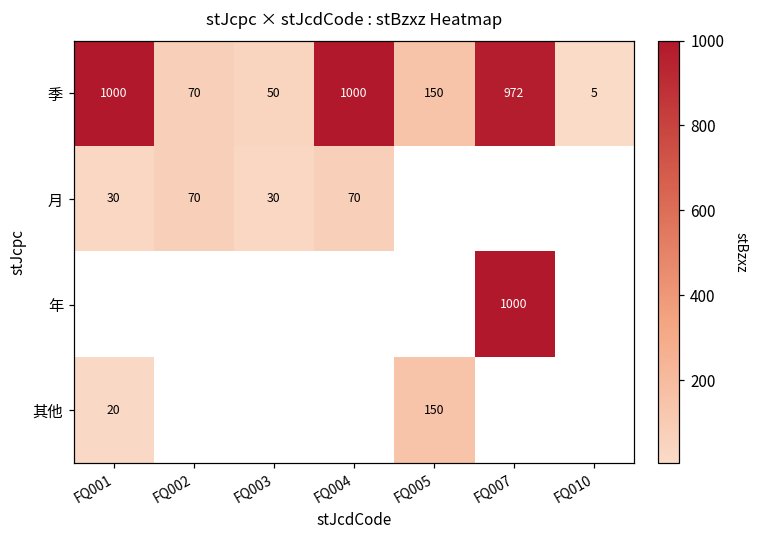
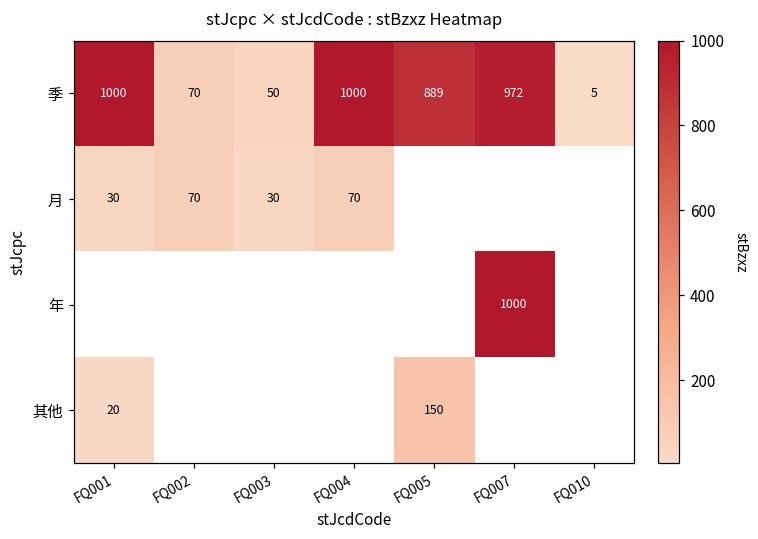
  {
    "季": {
      "FQ001": 1000,
      "FQ002": 70,
      "FQ003": 50,
      "FQ004": 1000,
-     "FQ005": 150,
+     "FQ005": 889,
      "FQ007": 972,
      "FQ010": 5
    },
    "月": {
      "FQ001": 30,
      "FQ002": 70,
      "FQ003": 30,
      "FQ004": 70
    },
    "年": {
      "FQ007": 1000
    },
    "其他": {
      "FQ001": 20,
      "FQ005": 150
    }
  }
